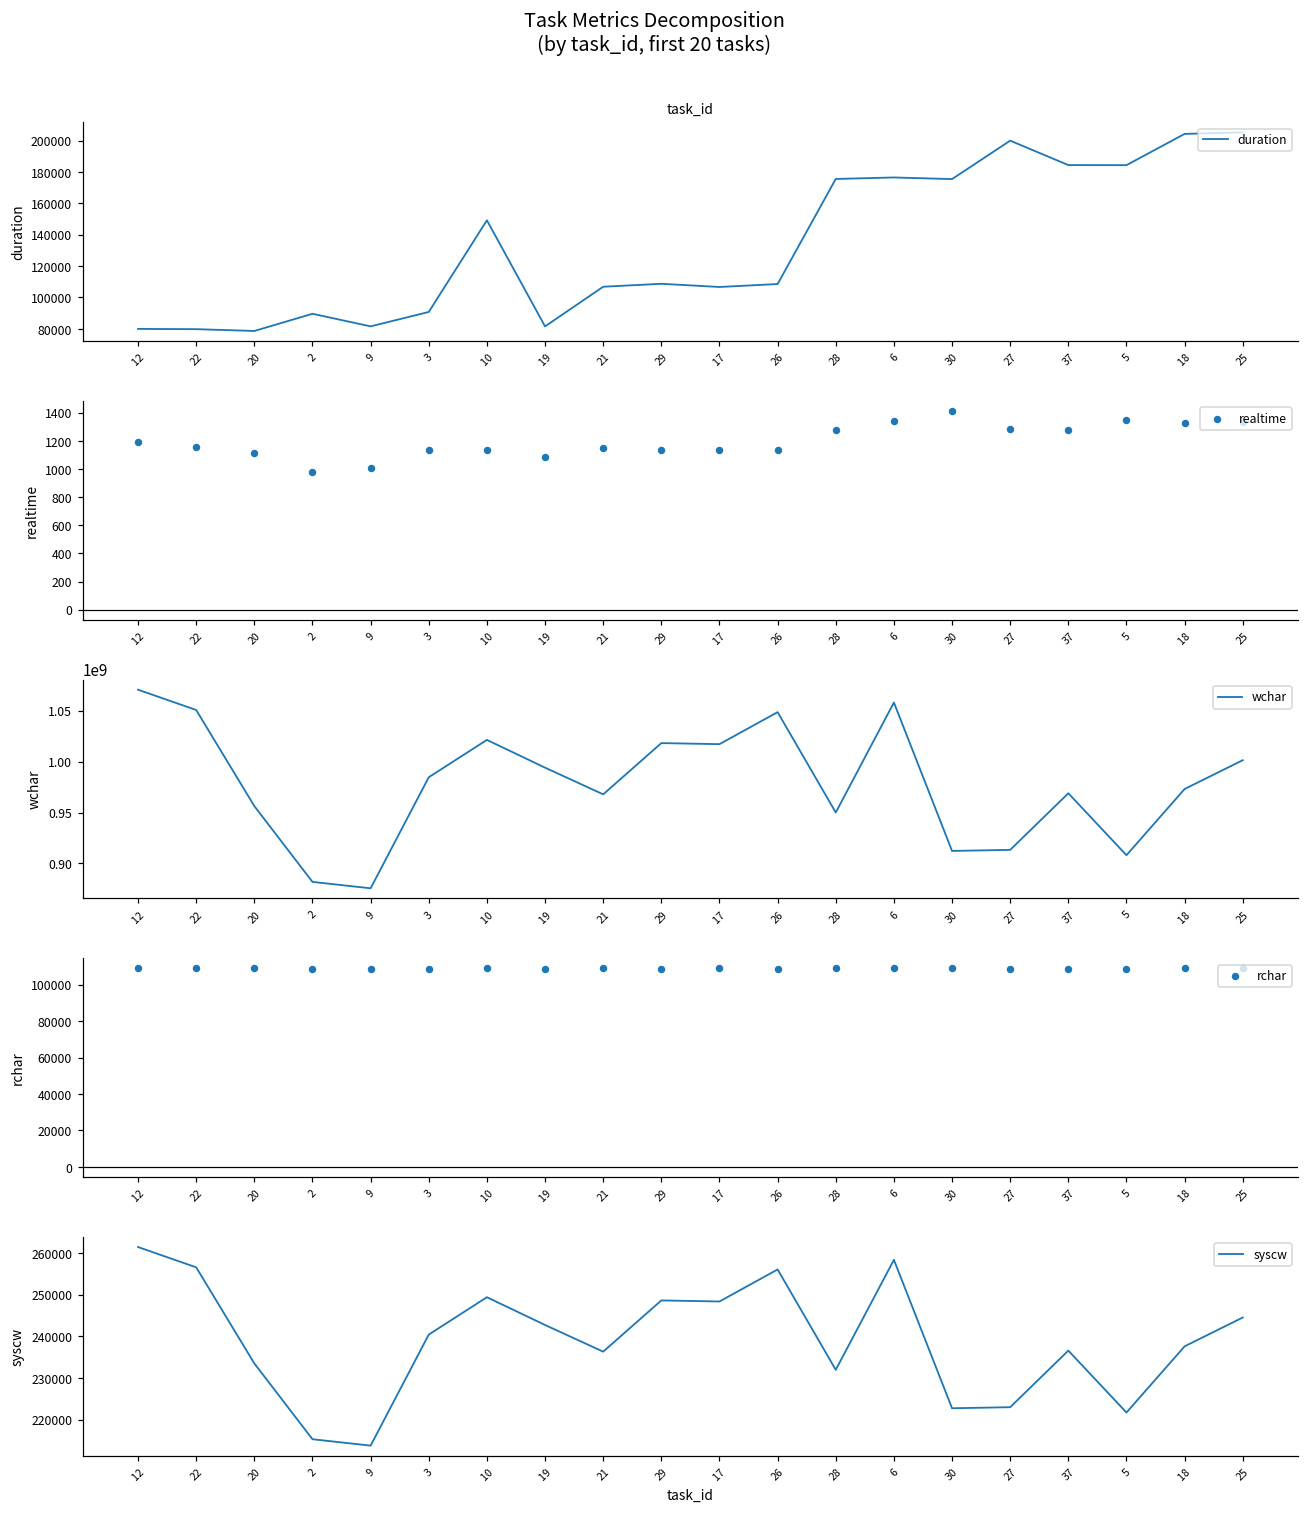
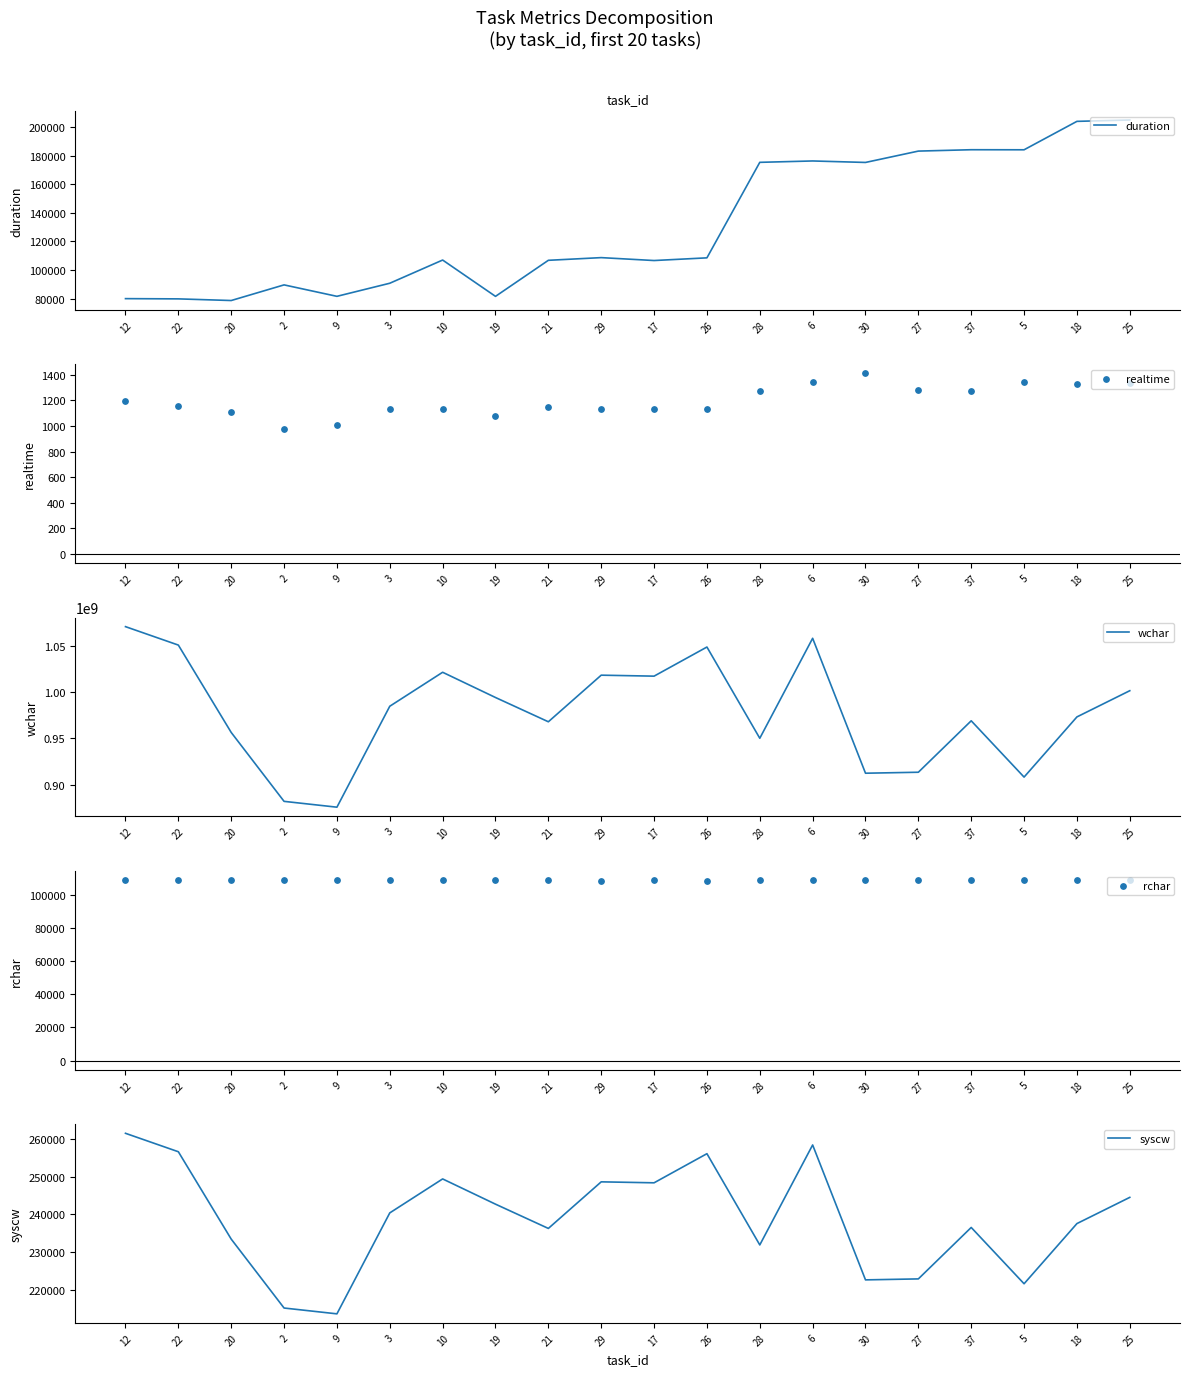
  {
    "task_id": {
      "12": 80000,
      "22": 80000,
      "20": 79000,
      "2": 90000,
      "9": 82000,
      "3": 91000,
-     "10": 149000,
+     "10": 107000,
      "19": 82000,
      "21": 107000,
      "29": 109000,
      "17": 107000,
      "26": 109000,
      "28": 175000,
      "6": 176000,
      "30": 175000,
-     "27": 200000,
+     "27": 183000,
      "37": 184000,
      "5": 184000,
      "18": 204000
    }
  }
